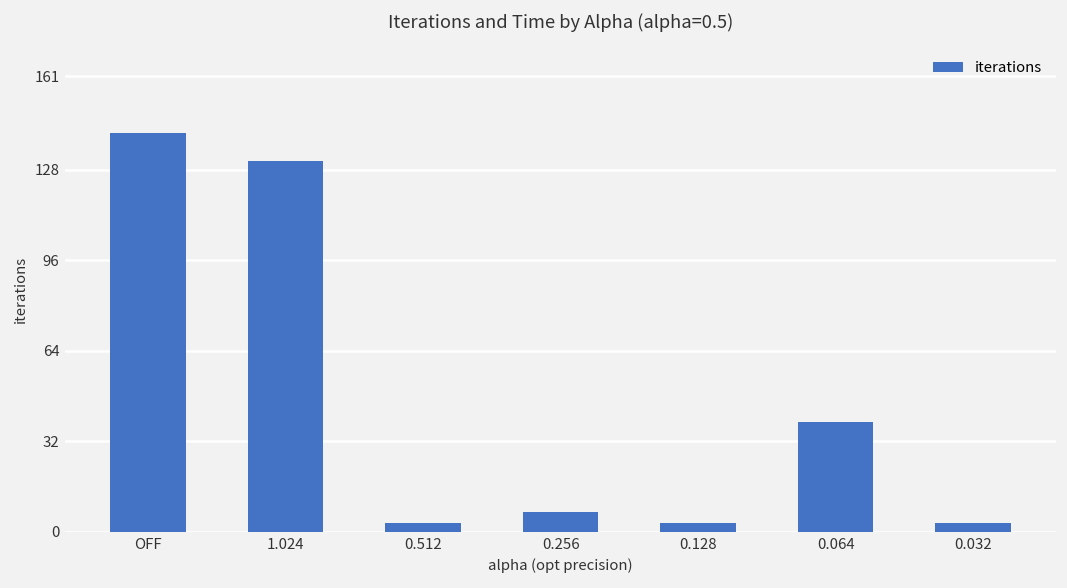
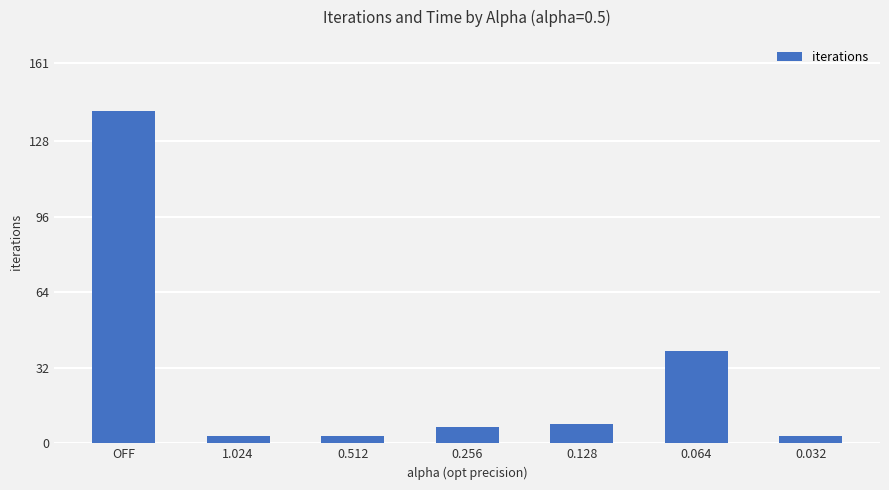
  {
    "OFF": 141,
-   "1.024": 131,
+   "1.024": 3,
    "0.512": 3,
    "0.256": 7,
-   "0.128": 3,
+   "0.128": 8,
    "0.064": 39,
    "0.032": 3
  }
